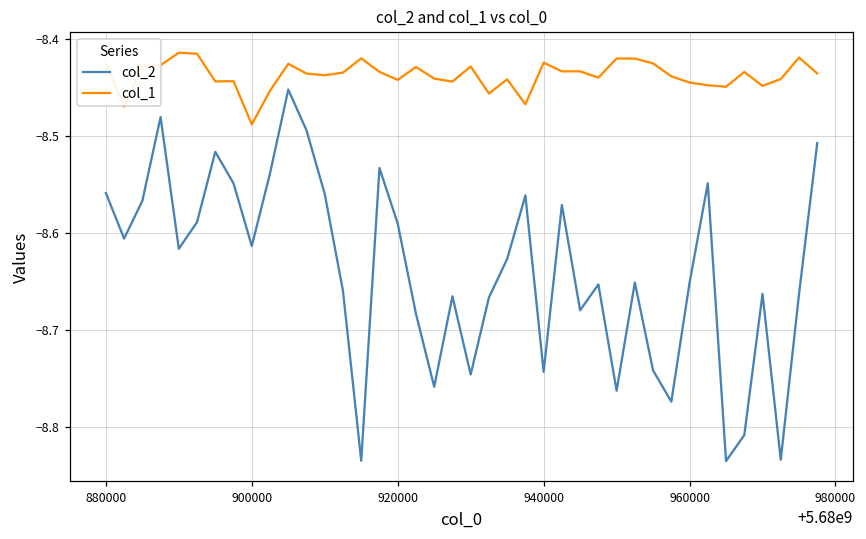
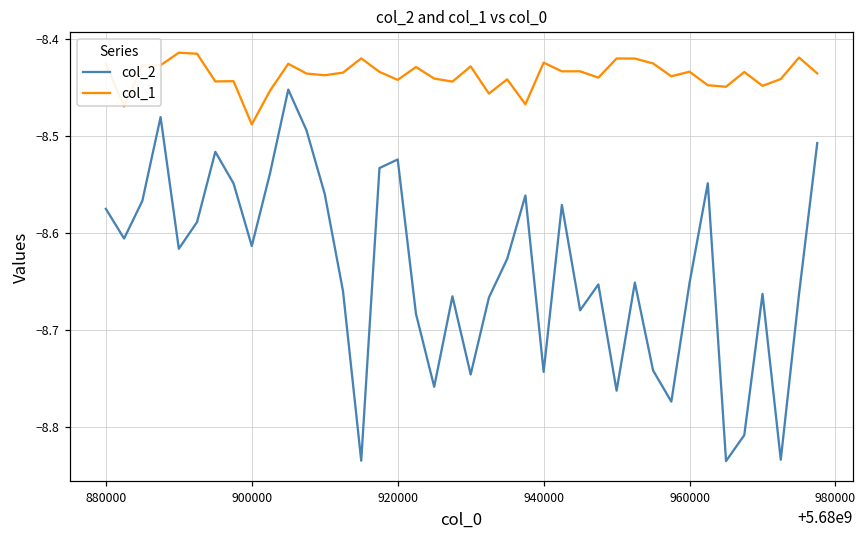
  {
    "col_2": {
-     "880000": -8.56,
+     "880000": -8.58,
      "900000": -8.61,
-     "920000": -8.59,
+     "920000": -8.52,
      "940000": -8.74,
      "960000": -8.65
    },
    "col_1": {
      "900000": -8.49,
      "920000": -8.44,
      "940000": -8.42,
-     "960000": -8.45
+     "960000": -8.43
    }
  }
